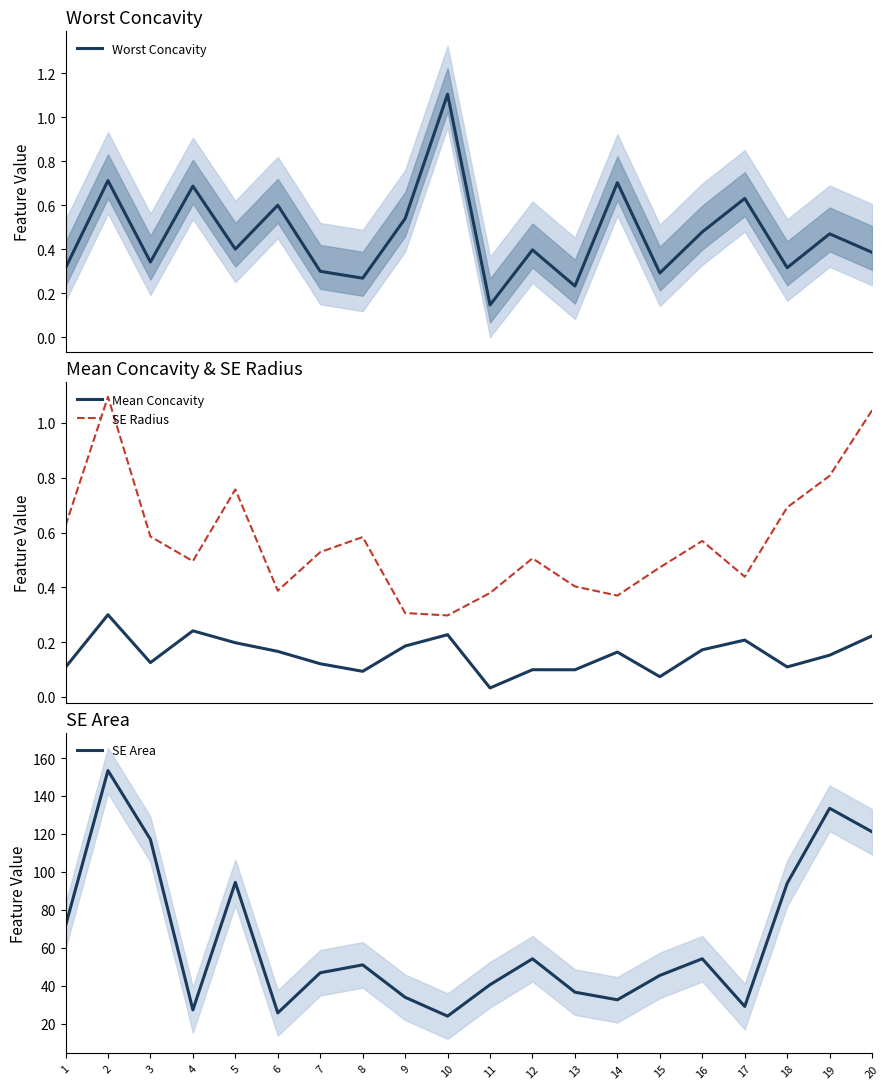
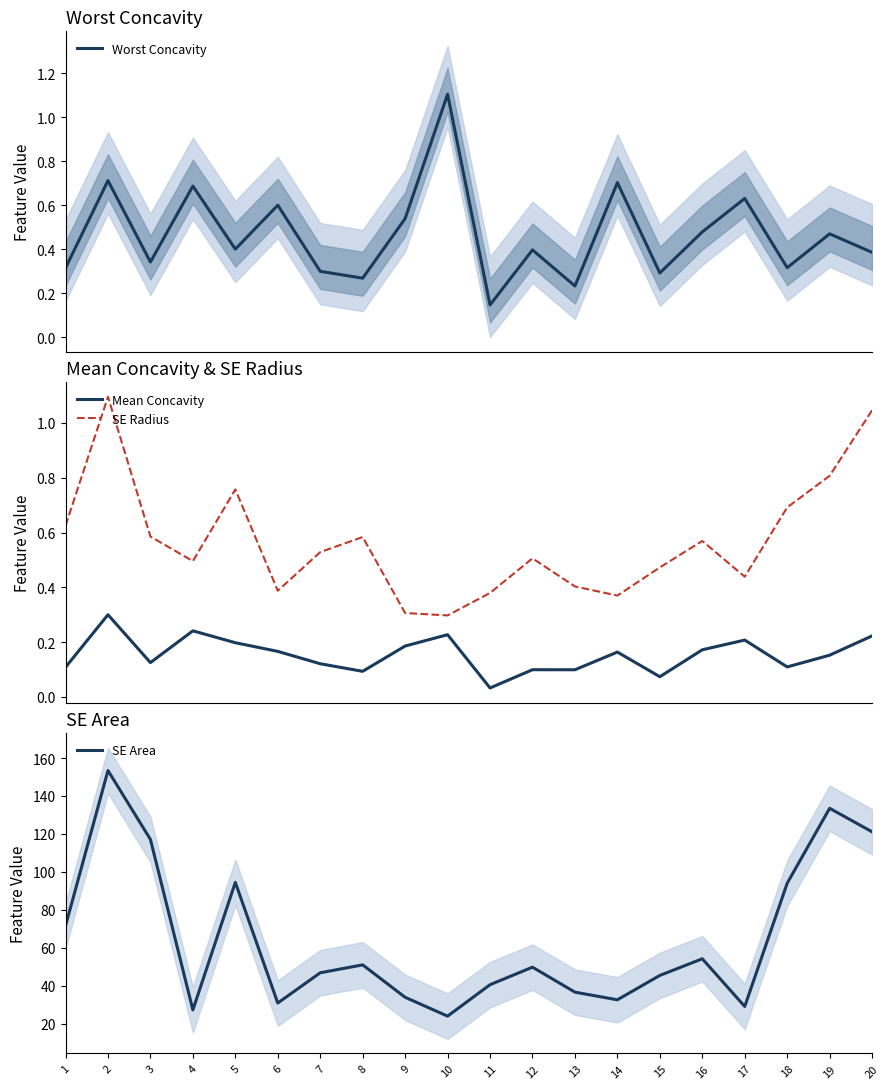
  {
    "SE Area": {
      "SE Area": {
        "1": 72,
        "2": 153,
        "3": 117,
        "4": 27,
        "5": 94,
-       "6": 26,
+       "6": 31,
        "7": 47,
        "8": 51,
        "9": 34,
        "10": 24,
        "11": 41,
-       "12": 54,
+       "12": 50,
        "13": 37,
        "14": 33,
        "15": 45,
        "16": 54,
        "17": 29,
        "18": 94,
        "19": 134,
        "20": 121
      }
    }
  }
